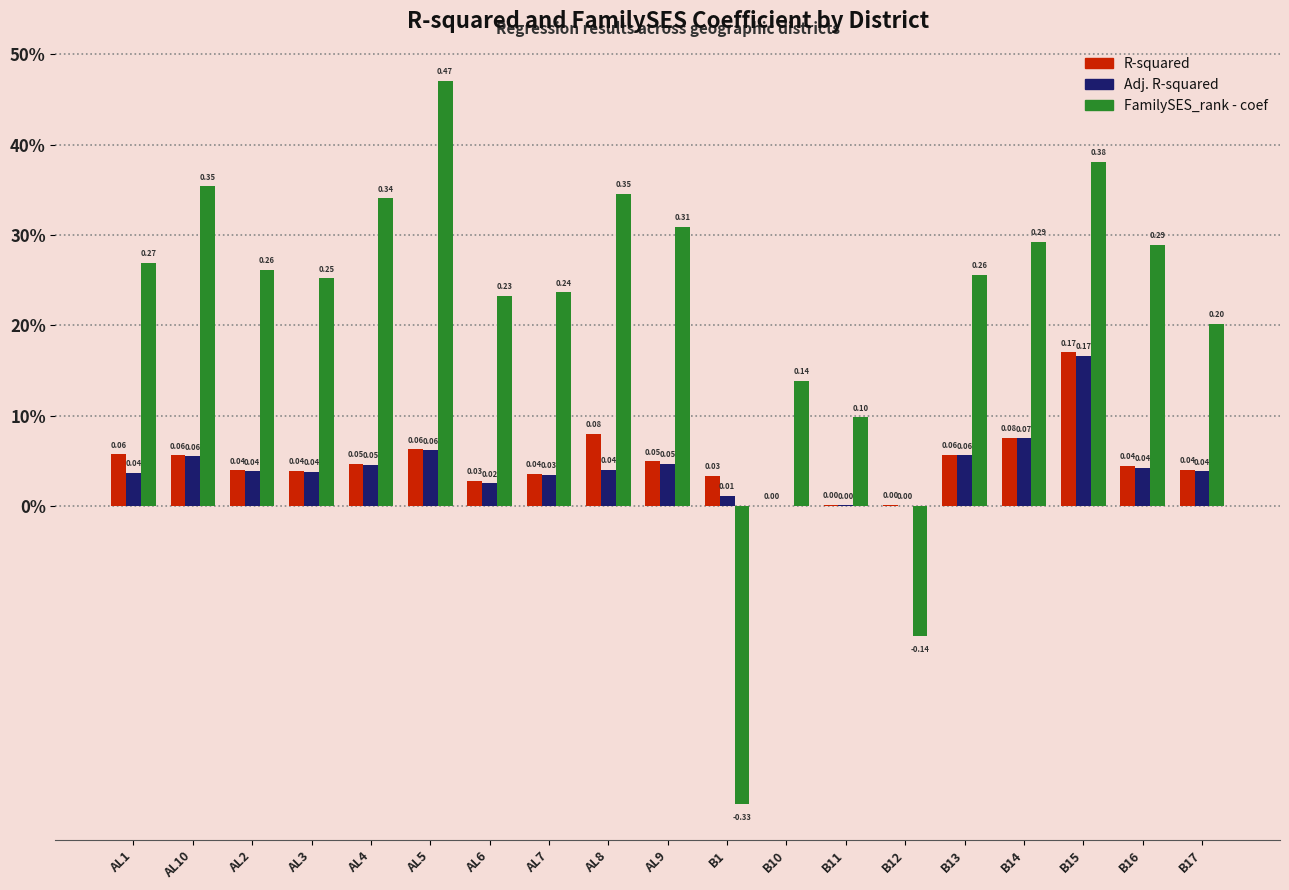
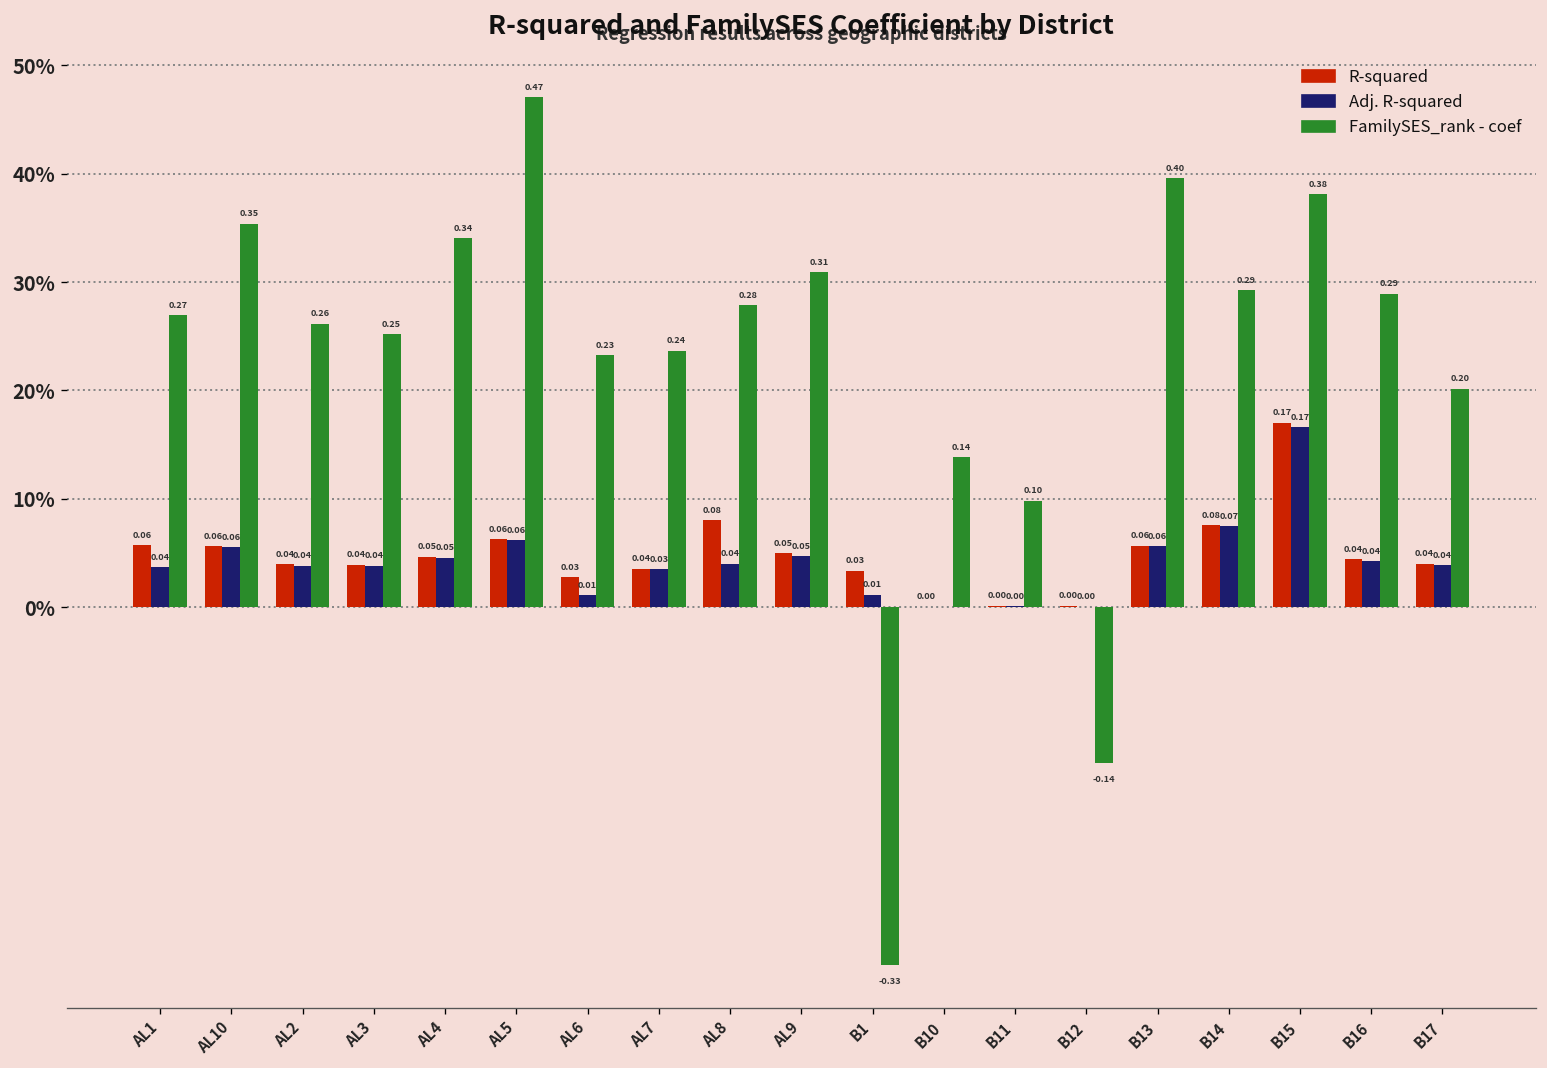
  {
    "R-squared": {
      "AL1": 0.06,
      "AL10": 0.06,
      "AL2": 0.04,
      "AL3": 0.04,
      "AL4": 0.05,
      "AL5": 0.06,
      "AL6": 0.03,
      "AL7": 0.04,
      "AL8": 0.08,
      "AL9": 0.05,
      "B1": 0.03,
      "B10": 0.00,
      "B11": 0.00,
      "B12": 0.00,
      "B13": 0.06,
      "B14": 0.08,
      "B15": 0.17,
      "B16": 0.04,
      "B17": 0.04
    },
    "Adj. R-squared": {
      "AL1": 0.04,
      "AL10": 0.06,
      "AL2": 0.04,
      "AL3": 0.04,
      "AL4": 0.05,
      "AL5": 0.06,
-     "AL6": 0.02,
+     "AL6": 0.01,
      "AL7": 0.03,
      "AL8": 0.04,
      "AL9": 0.05,
      "B1": 0.01,
      "B11": 0.00,
      "B12": 0.00,
      "B13": 0.06,
      "B14": 0.07,
      "B15": 0.17,
      "B16": 0.04,
      "B17": 0.04
    },
    "FamilySES_rank - coef": {
      "AL1": 0.27,
      "AL10": 0.35,
      "AL2": 0.26,
      "AL3": 0.25,
      "AL4": 0.34,
      "AL5": 0.47,
      "AL6": 0.23,
      "AL7": 0.24,
-     "AL8": 0.35,
+     "AL8": 0.28,
      "AL9": 0.31,
      "B1": -0.33,
      "B10": 0.14,
      "B11": 0.10,
      "B12": -0.14,
-     "B13": 0.26,
+     "B13": 0.40,
      "B14": 0.29,
      "B15": 0.38,
      "B16": 0.29,
      "B17": 0.20
    }
  }
